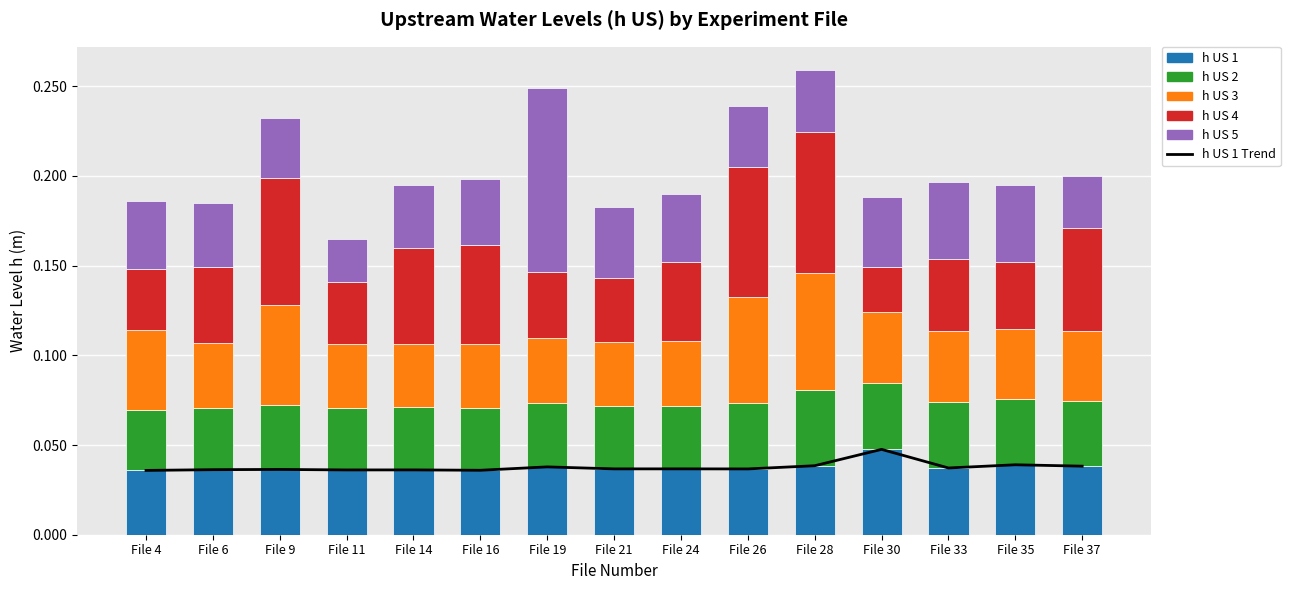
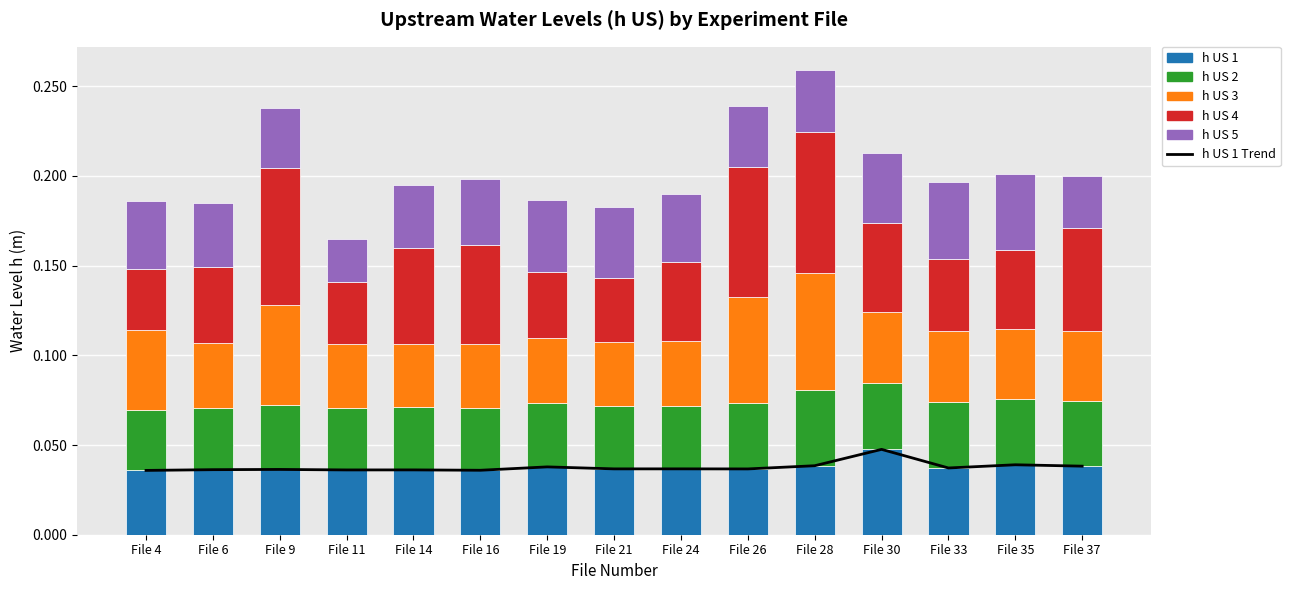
  {
    "h US 1": {
      "File 4": 0.036,
      "File 6": 0.036,
      "File 9": 0.036,
      "File 11": 0.036,
      "File 14": 0.036,
      "File 16": 0.036,
      "File 19": 0.038,
      "File 21": 0.037,
      "File 24": 0.037,
      "File 26": 0.037,
      "File 28": 0.038,
      "File 30": 0.048,
      "File 33": 0.037,
      "File 35": 0.039,
      "File 37": 0.038
    },
    "h US 2": {
      "File 4": 0.034,
      "File 6": 0.035,
      "File 9": 0.036,
      "File 11": 0.034,
      "File 14": 0.035,
      "File 16": 0.035,
      "File 19": 0.036,
      "File 21": 0.035,
      "File 24": 0.035,
      "File 26": 0.037,
      "File 28": 0.042,
      "File 30": 0.037,
      "File 33": 0.037,
      "File 35": 0.037,
      "File 37": 0.036
    },
    "h US 3": {
      "File 4": 0.045,
      "File 6": 0.036,
      "File 9": 0.056,
      "File 11": 0.036,
      "File 14": 0.035,
      "File 16": 0.036,
      "File 19": 0.036,
      "File 21": 0.036,
      "File 24": 0.036,
      "File 26": 0.059,
      "File 28": 0.065,
      "File 30": 0.039,
      "File 33": 0.039,
      "File 35": 0.039,
      "File 37": 0.039
    },
    "h US 4": {
      "File 4": 0.034,
      "File 6": 0.042,
-     "File 9": 0.070,
+     "File 9": 0.076,
      "File 11": 0.035,
      "File 14": 0.054,
      "File 16": 0.055,
      "File 19": 0.037,
      "File 21": 0.036,
      "File 24": 0.044,
      "File 26": 0.073,
      "File 28": 0.078,
-     "File 30": 0.025,
+     "File 30": 0.050,
      "File 33": 0.040,
-     "File 35": 0.037,
+     "File 35": 0.044,
      "File 37": 0.057
    },
    "h US 5": {
      "File 4": 0.038,
      "File 6": 0.036,
      "File 9": 0.033,
      "File 11": 0.024,
      "File 14": 0.035,
      "File 16": 0.037,
-     "File 19": 0.102,
+     "File 19": 0.040,
      "File 21": 0.040,
      "File 24": 0.038,
      "File 26": 0.034,
      "File 28": 0.035,
      "File 30": 0.039,
      "File 33": 0.042,
      "File 35": 0.043,
      "File 37": 0.029
    }
  }
